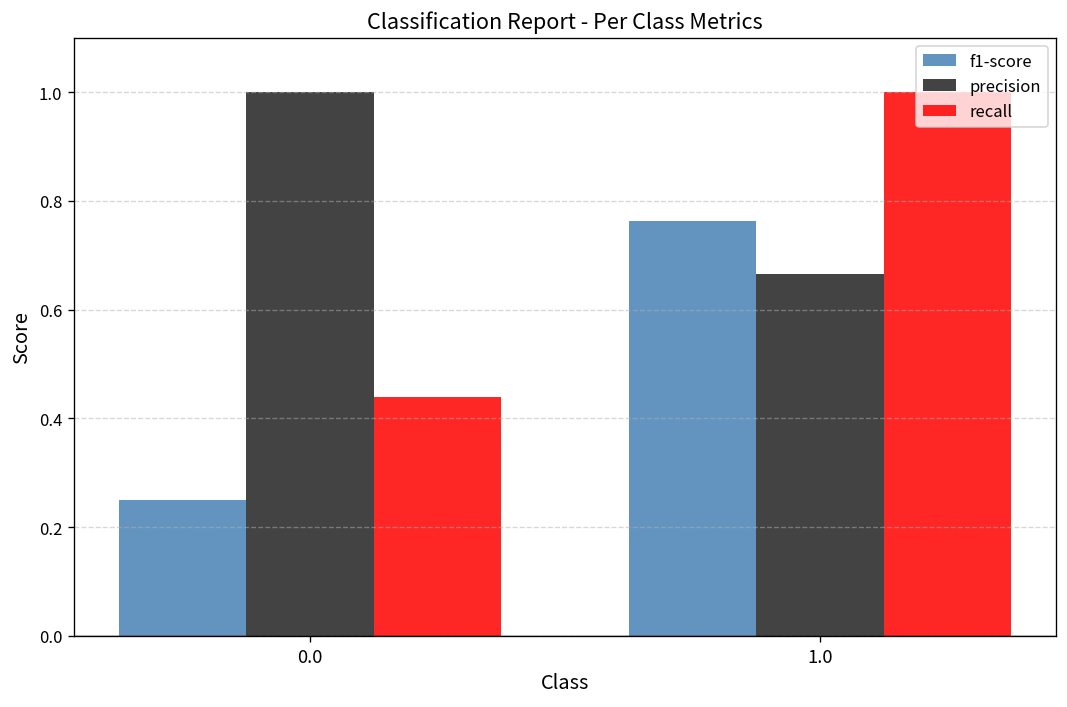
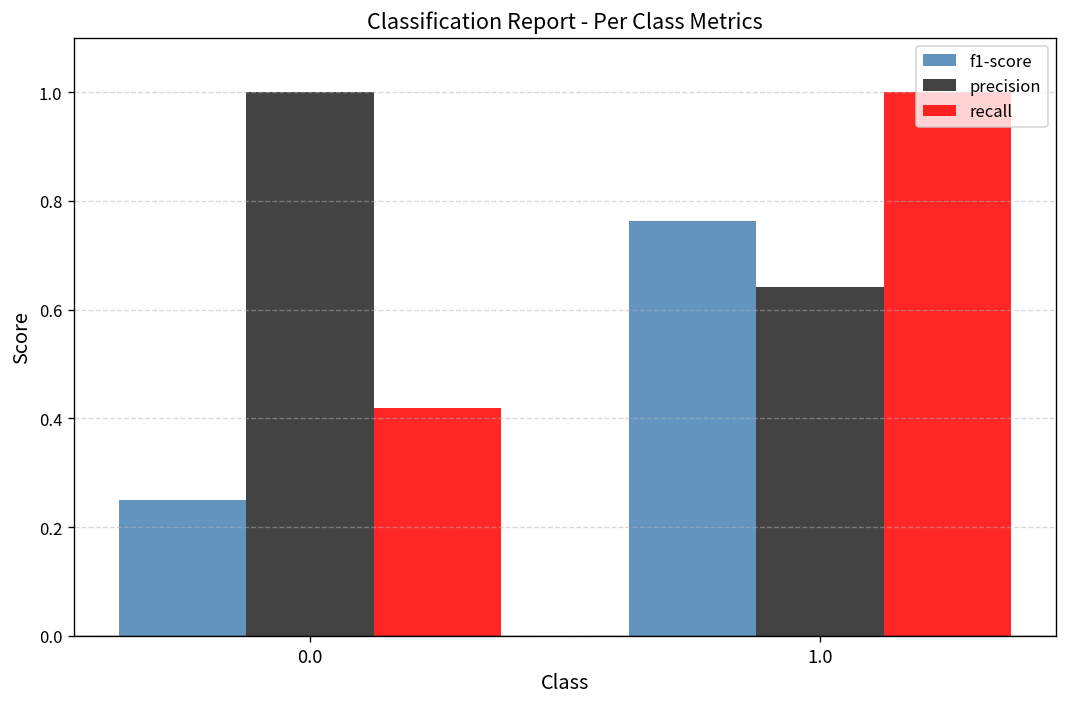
  {
    "f1-score": {
      "0.0": 0.25,
      "1.0": 0.76
    },
    "precision": {
      "0.0": 1.00,
-     "1.0": 0.67
+     "1.0": 0.64
    },
    "recall": {
-     "0.0": 0.44
+     "0.0": 0.42
    }
  }
